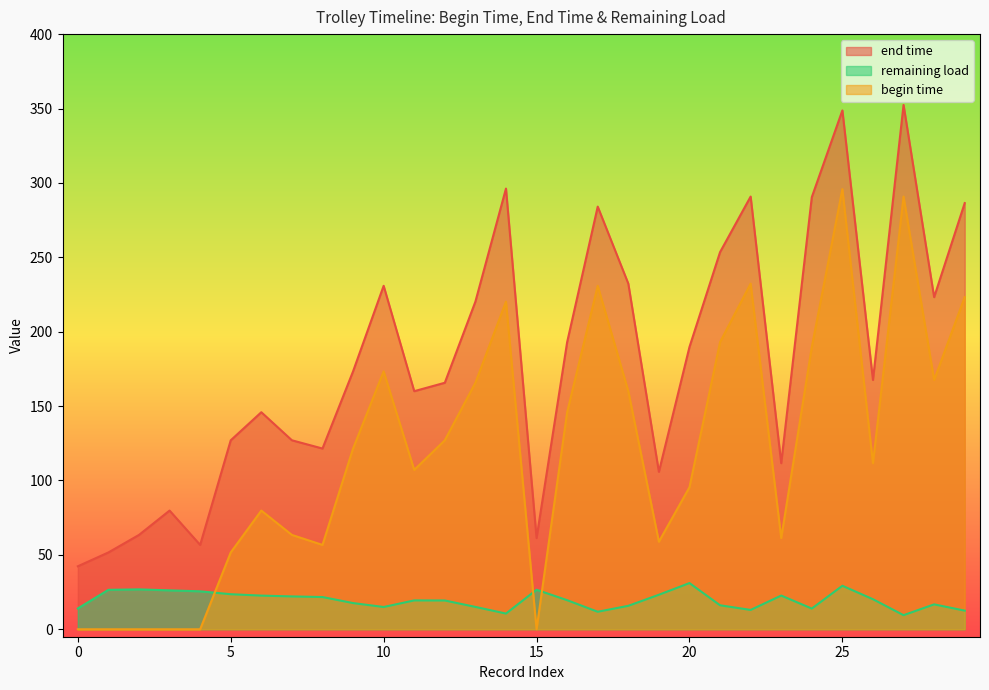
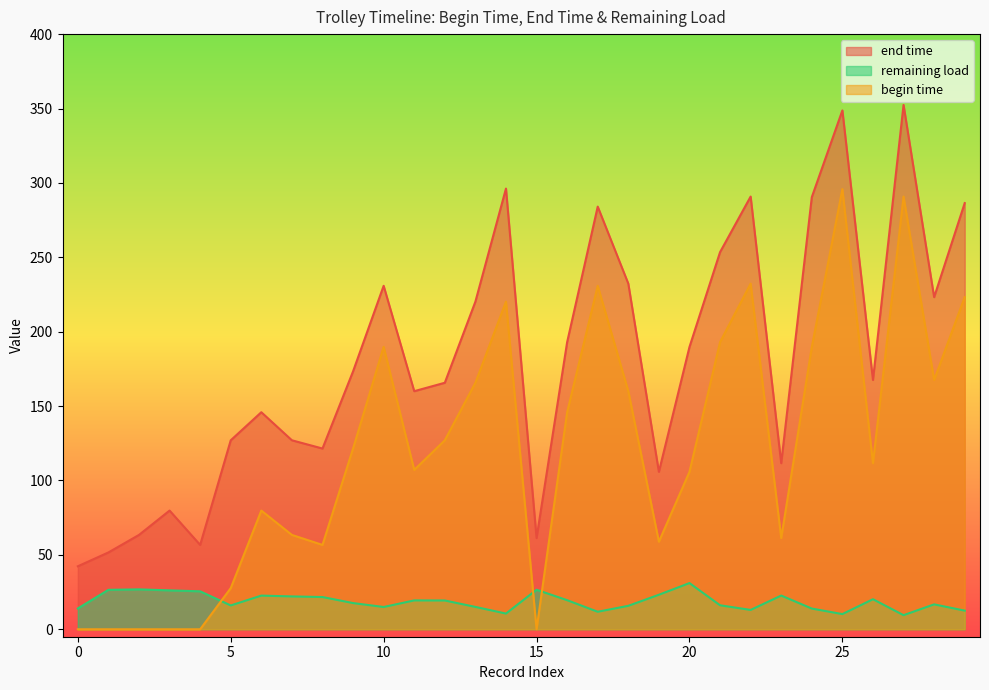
  {
    "end time": {
      "0": 42,
      "5": 127,
      "10": 231,
      "15": 61,
      "20": 190,
      "25": 349
    },
    "remaining load": {
      "0": 14,
-     "5": 24,
+     "5": 16,
      "10": 15,
      "15": 27,
      "20": 31,
-     "25": 29
+     "25": 10
    },
    "begin time": {
      "0": 0,
-     "5": 52,
-     "10": 173,
+     "5": 28,
+     "10": 190,
      "15": 0,
-     "20": 95,
+     "20": 106,
      "25": 296
    }
  }
